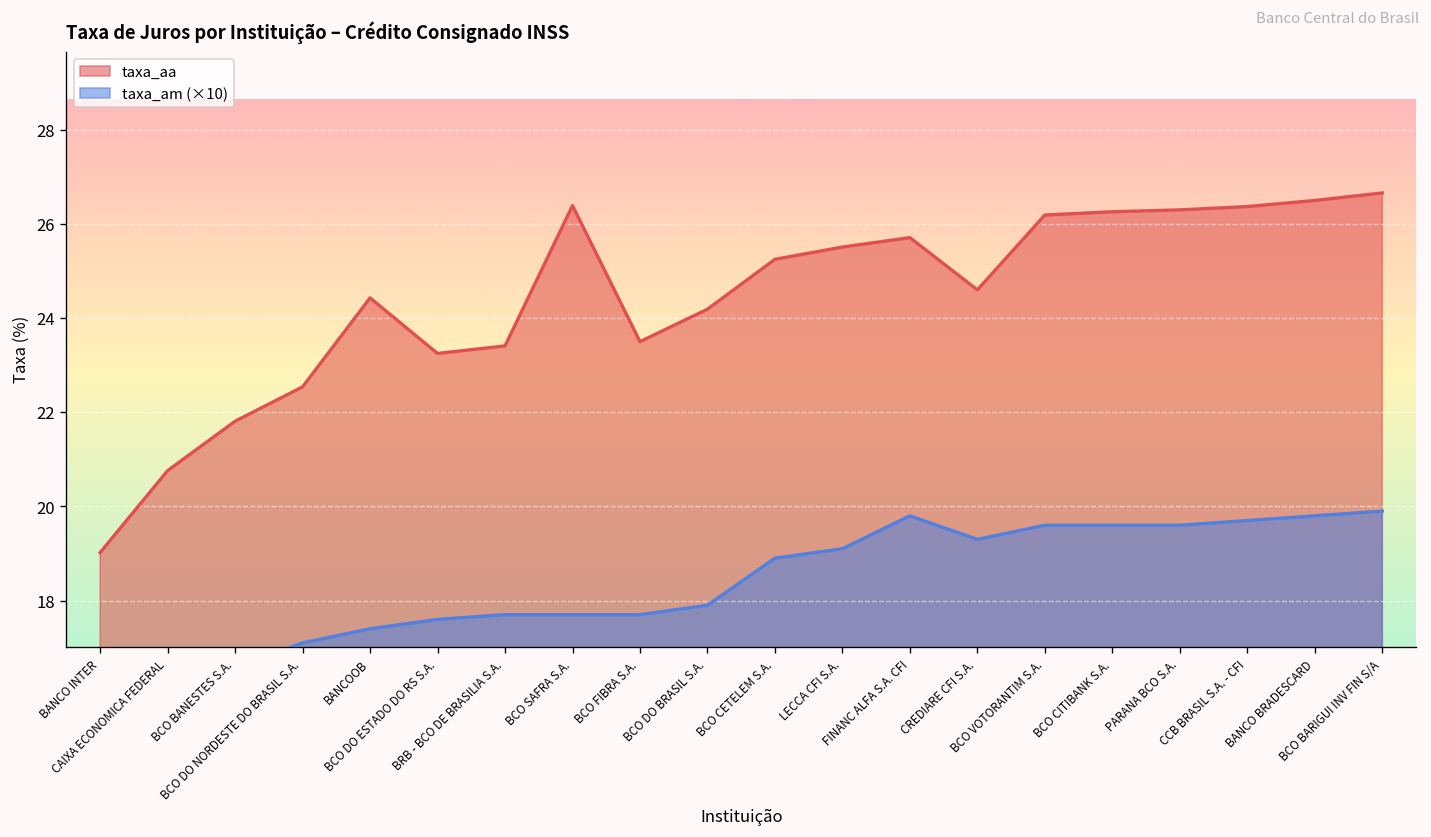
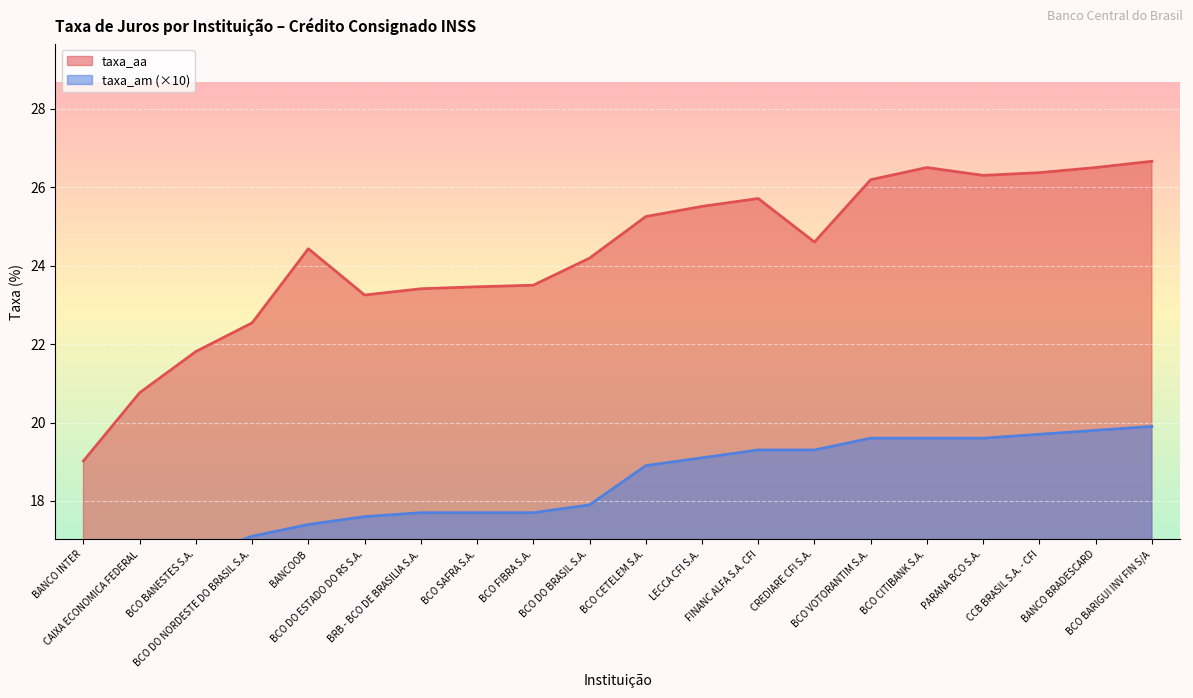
  {
    "taxa_aa": {
      "BANCO INTER": 19.0,
      "CAIXA ECONOMICA FEDERAL": 20.8,
      "BCO BANESTES S.A.": 21.8,
      "BCO DO NORDESTE DO BRASIL S.A.": 22.5,
      "BANCOOB": 24.4,
      "BCO DO ESTADO DO RS S.A.": 23.3,
      "BRB - BCO DE BRASILIA S.A.": 23.4,
-     "BCO SAFRA S.A.": 26.4,
+     "BCO SAFRA S.A.": 23.5,
      "BCO FIBRA S.A.": 23.5,
      "BCO DO BRASIL S.A.": 24.2,
      "BCO CETELEM S.A.": 25.3,
      "LECCA CFI S.A.": 25.5,
      "FINANC ALFA S.A. CFI": 25.7,
      "CREDIARE CFI S.A.": 24.6,
      "BCO VOTORANTIM S.A.": 26.2,
-     "BCO CITIBANK S.A.": 26.3,
+     "BCO CITIBANK S.A.": 26.5,
      "PARANA BCO S.A.": 26.3,
      "CCB BRASIL S.A. - CFI": 26.4,
      "BANCO BRADESCARD": 26.5,
      "BCO BARIGUI INV FIN S/A": 26.7
    },
    "taxa_am (×10)": {
      "BCO DO NORDESTE DO BRASIL S.A.": 17.1,
      "BANCOOB": 17.4,
      "BCO DO ESTADO DO RS S.A.": 17.6,
      "BRB - BCO DE BRASILIA S.A.": 17.7,
      "BCO SAFRA S.A.": 17.7,
      "BCO FIBRA S.A.": 17.7,
      "BCO DO BRASIL S.A.": 17.9,
      "BCO CETELEM S.A.": 18.9,
      "LECCA CFI S.A.": 19.1,
-     "FINANC ALFA S.A. CFI": 19.8,
+     "FINANC ALFA S.A. CFI": 19.3,
      "CREDIARE CFI S.A.": 19.3,
      "BCO VOTORANTIM S.A.": 19.6,
      "BCO CITIBANK S.A.": 19.6,
      "PARANA BCO S.A.": 19.6,
      "CCB BRASIL S.A. - CFI": 19.7,
      "BANCO BRADESCARD": 19.8,
      "BCO BARIGUI INV FIN S/A": 19.9
    }
  }
